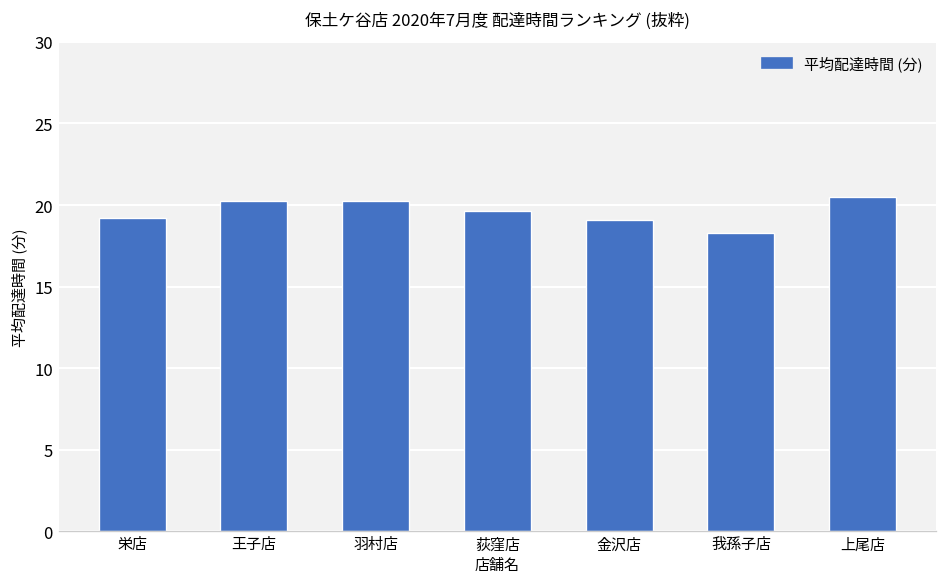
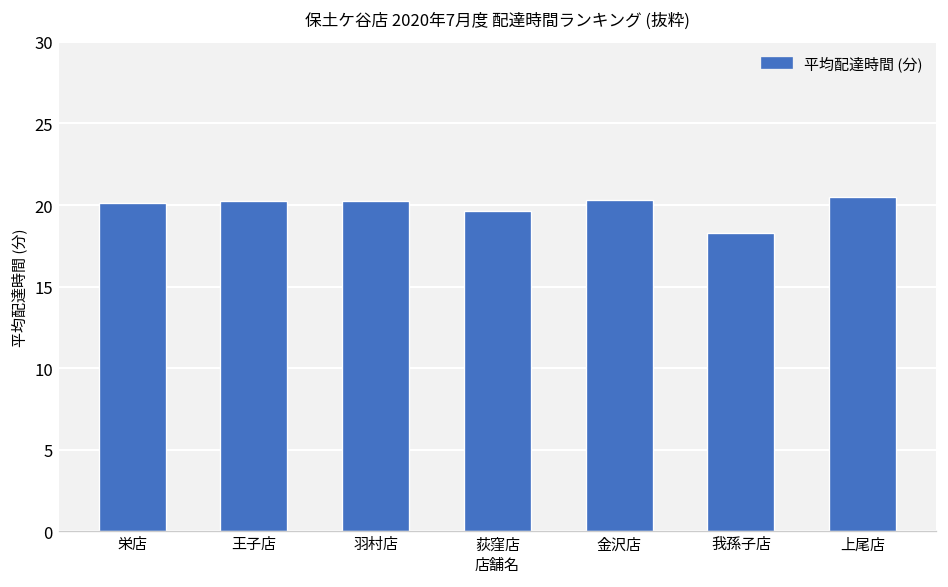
  {
-   "栄店": 19.2,
+   "栄店": 20.1,
    "王子店": 20.2,
    "羽村店": 20.3,
    "荻窪店": 19.6,
-   "金沢店": 19.1,
+   "金沢店": 20.3,
    "我孫子店": 18.3,
    "上尾店": 20.5
  }
